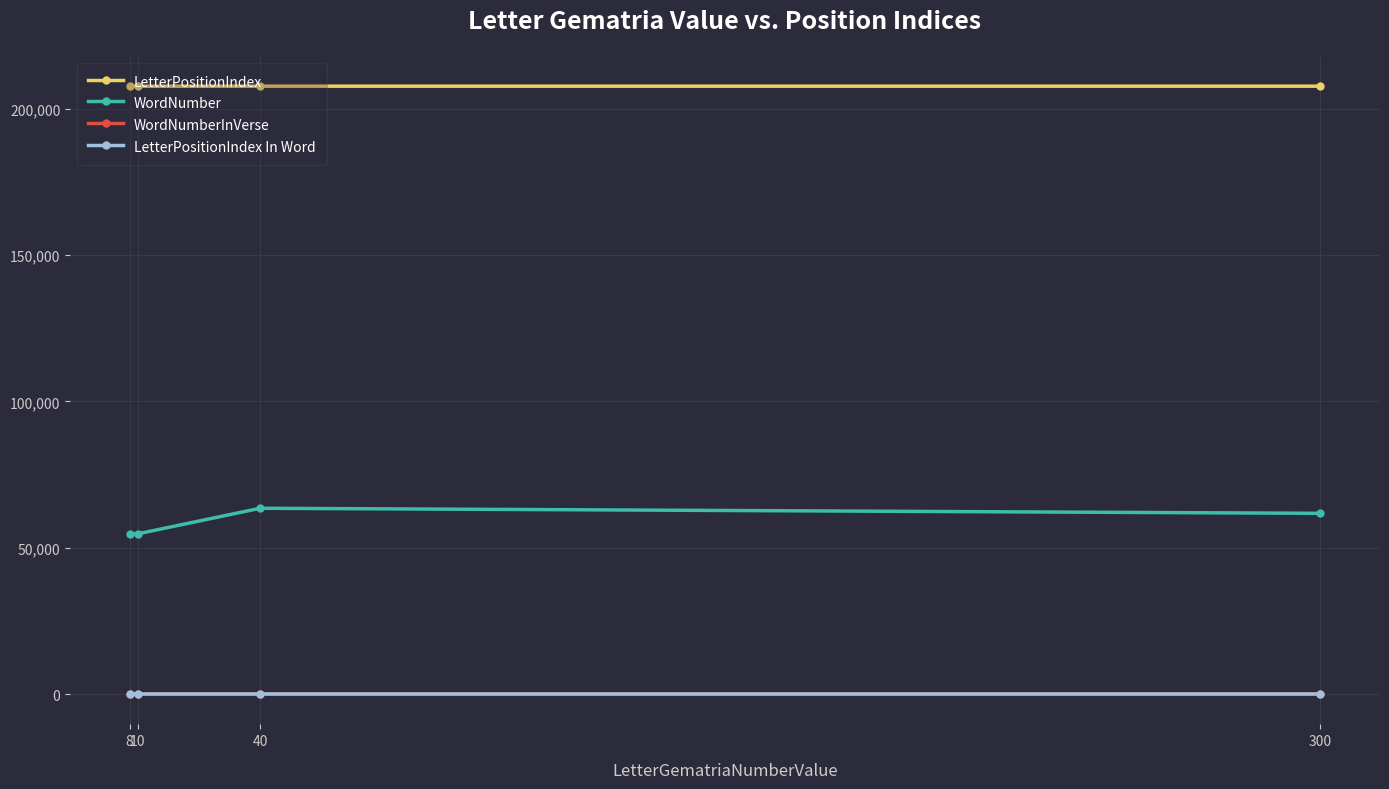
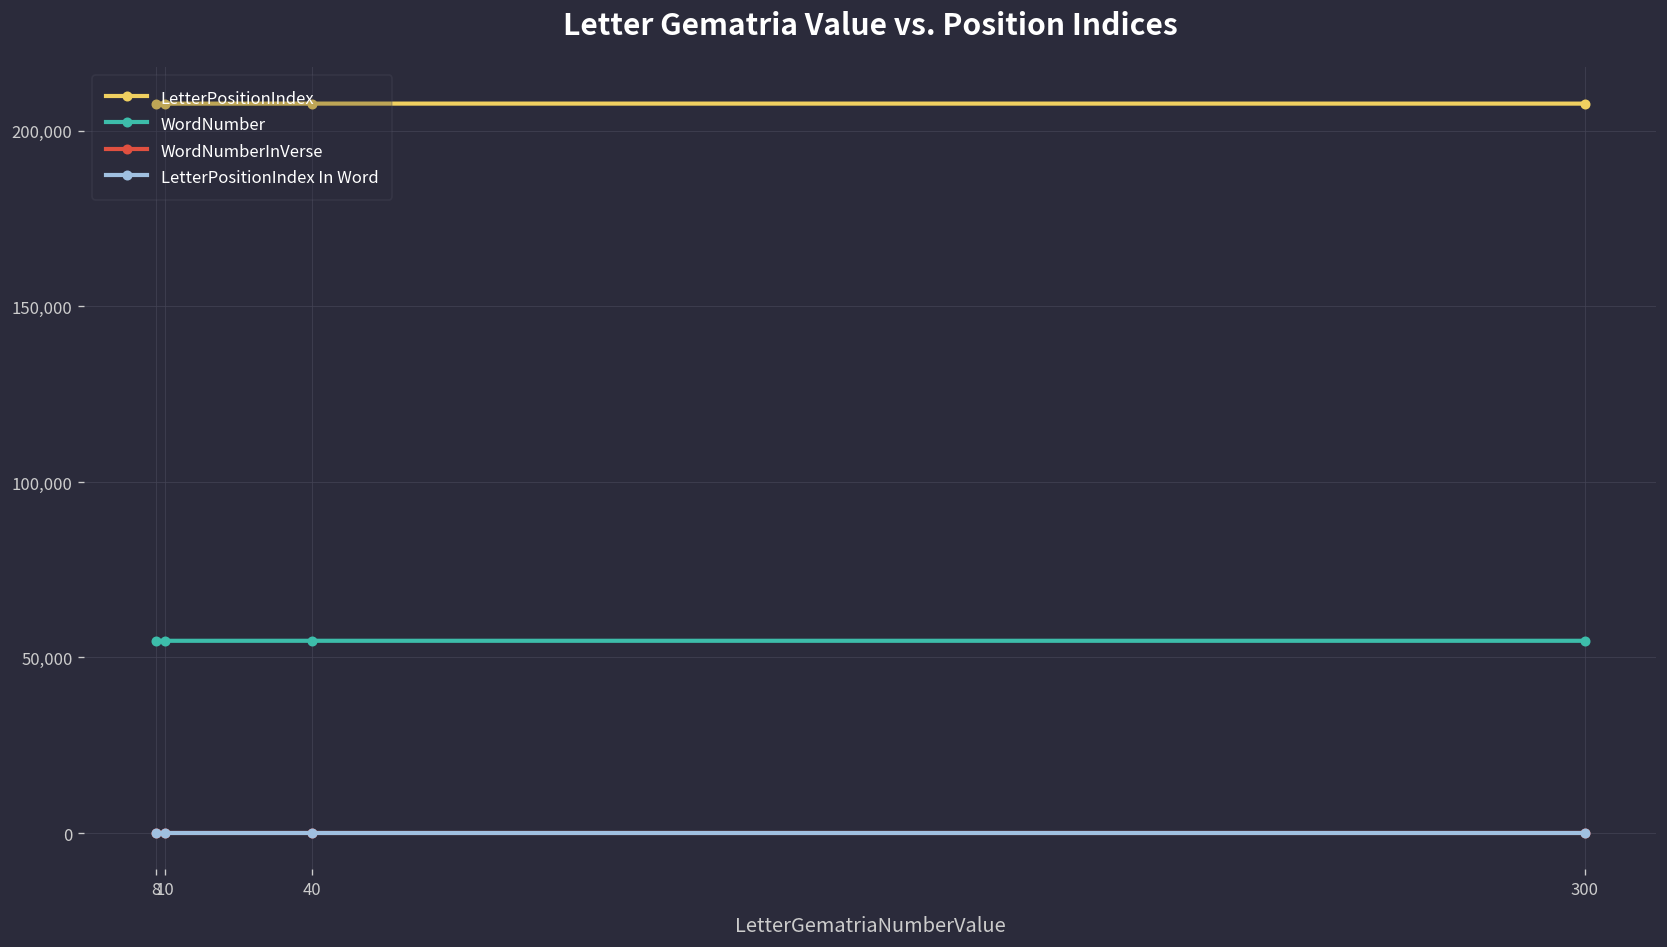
  {
    "LetterPositionIndex": {
      "300": "208,000"
    },
    "WordNumber": {
-     "40": "63,000",
-     "300": "62,000"
+     "40": "55,000",
+     "300": "55,000"
    },
    "LetterPositionIndex In Word": {
      "40": "0",
      "300": "0"
    }
  }
